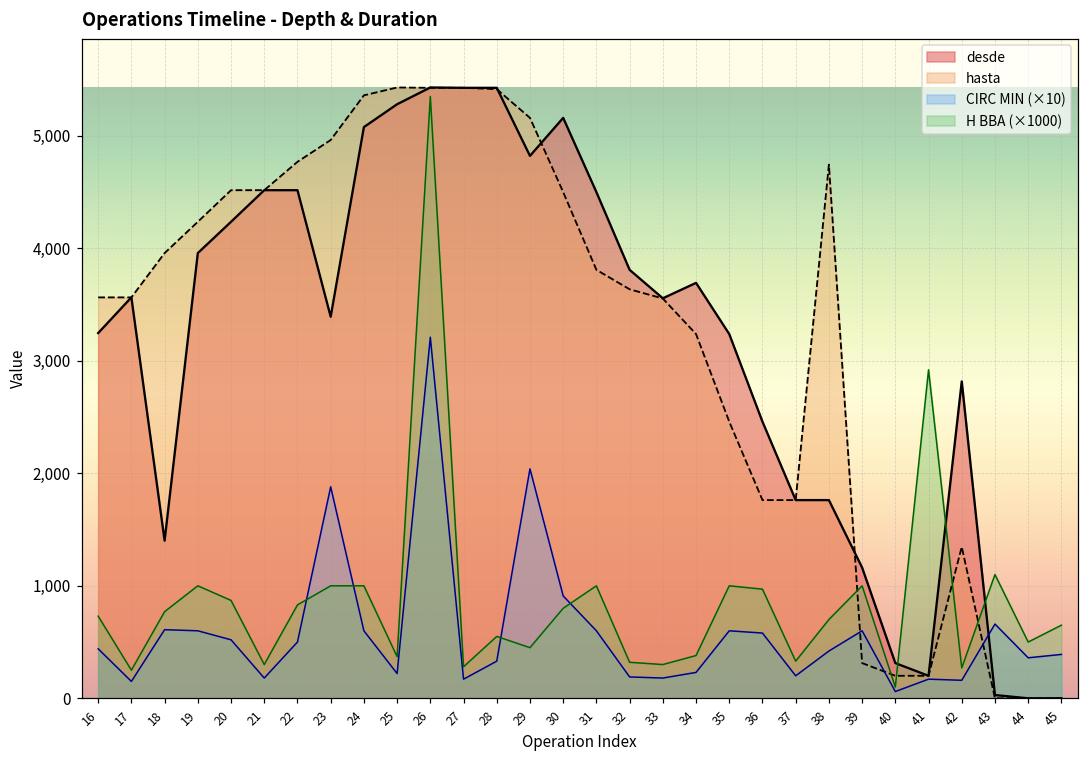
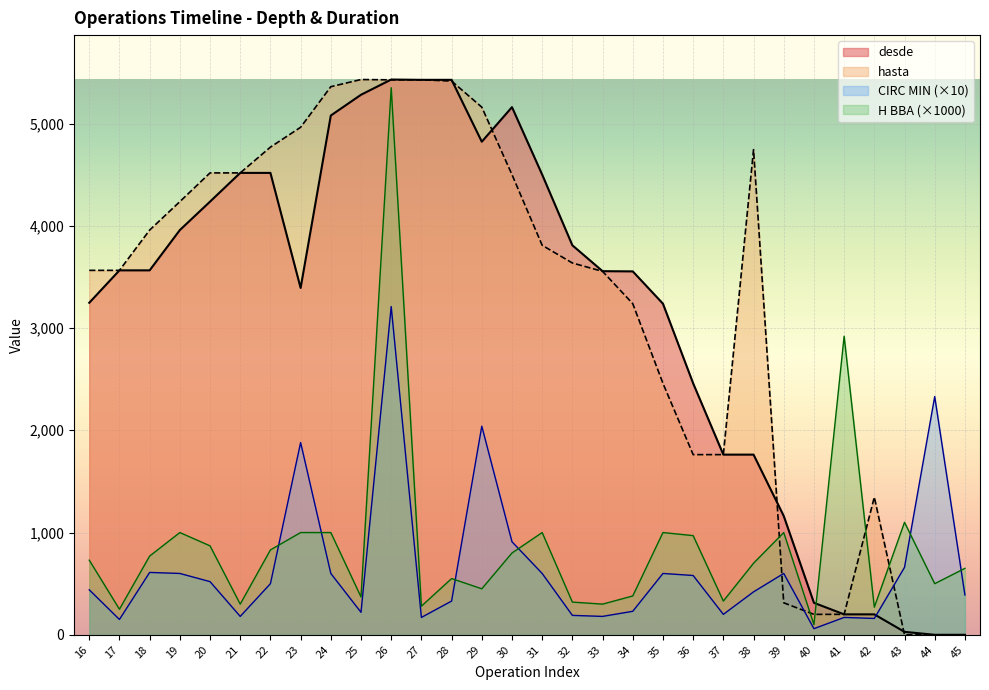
  {
    "desde": {
      "16": "3,250",
-     "18": "1,400",
+     "18": "3,560",
      "19": "3,960",
      "20": "4,240",
      "22": "4,520",
      "23": "3,390",
      "24": "5,080",
      "25": "5,280",
      "29": "4,820",
      "30": "5,160",
      "31": "4,500",
      "32": "3,810",
-     "34": "3,690",
+     "34": "3,550",
      "35": "3,240",
      "36": "2,460",
      "38": "1,760",
      "39": "1,160",
      "40": "310",
-     "42": "2,820",
+     "42": "200",
      "43": "30"
    },
    "hasta": {
      "16": "3,560",
      "18": "3,960",
      "19": "4,240",
      "20": "4,520",
      "22": "4,770",
      "23": "4,960",
      "24": "5,360",
      "25": "5,430",
      "29": "5,160",
      "30": "4,500",
      "31": "3,810",
      "32": "3,640",
      "34": "3,240",
      "35": "2,460",
      "36": "1,760",
      "38": "4,740",
      "39": "310",
      "40": "200",
      "42": "1,350",
      "43": "0"
    },
    "CIRC MIN (×10)": {
      "16": "440",
      "17": "150",
      "18": "610",
      "19": "600",
      "20": "520",
      "21": "180",
      "22": "500",
      "23": "1,880",
      "24": "600",
      "25": "220",
      "26": "3,210",
      "27": "170",
      "28": "330",
      "29": "2,040",
      "30": "910",
      "31": "600",
      "32": "190",
      "33": "180",
      "34": "230",
      "35": "600",
      "36": "580",
      "37": "200",
      "38": "420",
      "39": "600",
      "40": "60",
      "41": "170",
      "42": "160",
      "43": "660",
-     "44": "360",
+     "44": "2,330",
      "45": "390"
    },
    "H BBA (×1000)": {
      "16": "730",
      "17": "250",
      "18": "770",
      "19": "1,000",
      "20": "870",
      "21": "300",
      "22": "830",
      "23": "1,000",
      "24": "1,000",
      "25": "370",
      "26": "5,350",
      "27": "280",
      "28": "550",
      "29": "450",
      "30": "800",
      "31": "1,000",
      "32": "320",
      "33": "300",
      "34": "380",
      "35": "1,000",
      "36": "970",
      "37": "330",
      "38": "700",
      "39": "1,000",
      "40": "100",
      "41": "2,920",
      "42": "270",
      "43": "1,100",
      "44": "500",
      "45": "650"
    }
  }
